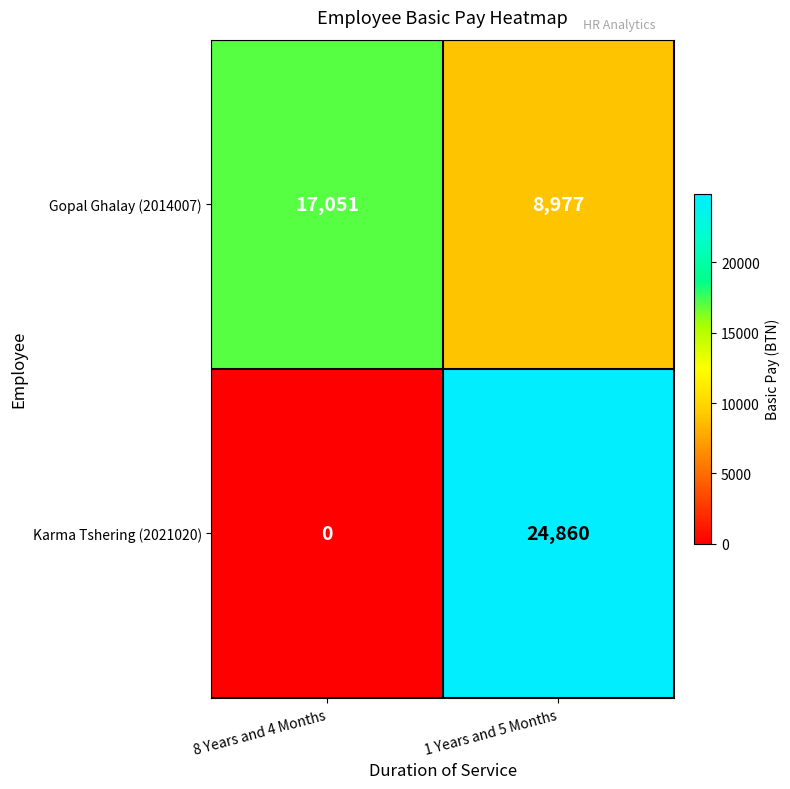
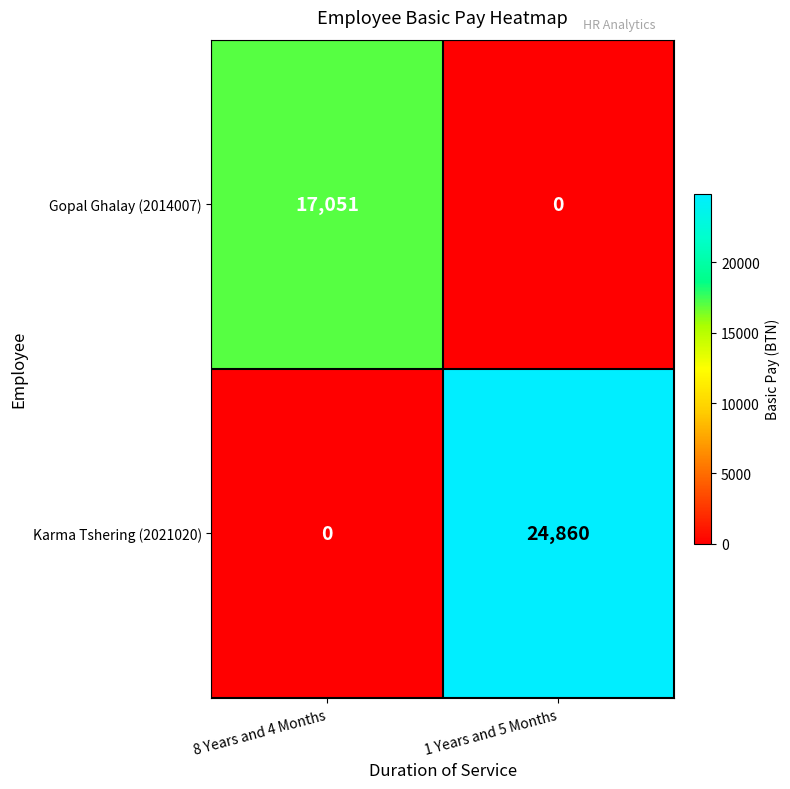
  {
    "Gopal Ghalay (2014007)": {
      "8 Years and 4 Months": "17,051",
-     "1 Years and 5 Months": "8,977"
+     "1 Years and 5 Months": "0"
    },
    "Karma Tshering (2021020)": {
      "8 Years and 4 Months": "0",
      "1 Years and 5 Months": "24,860"
    }
  }
